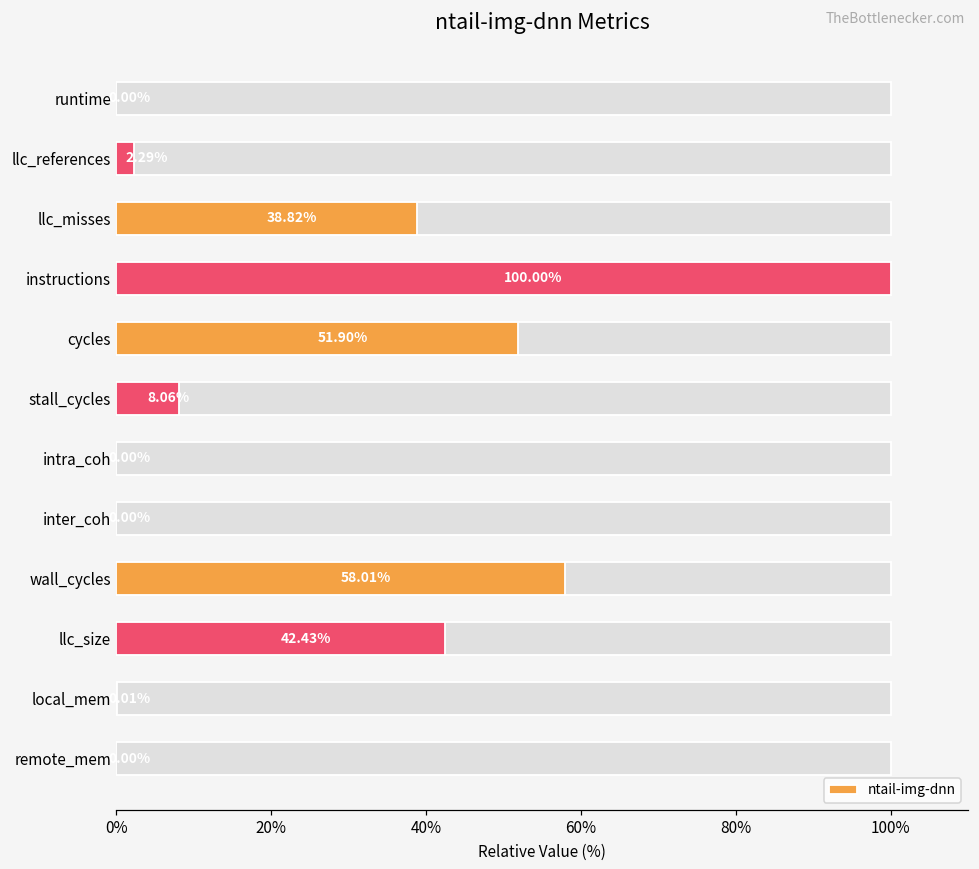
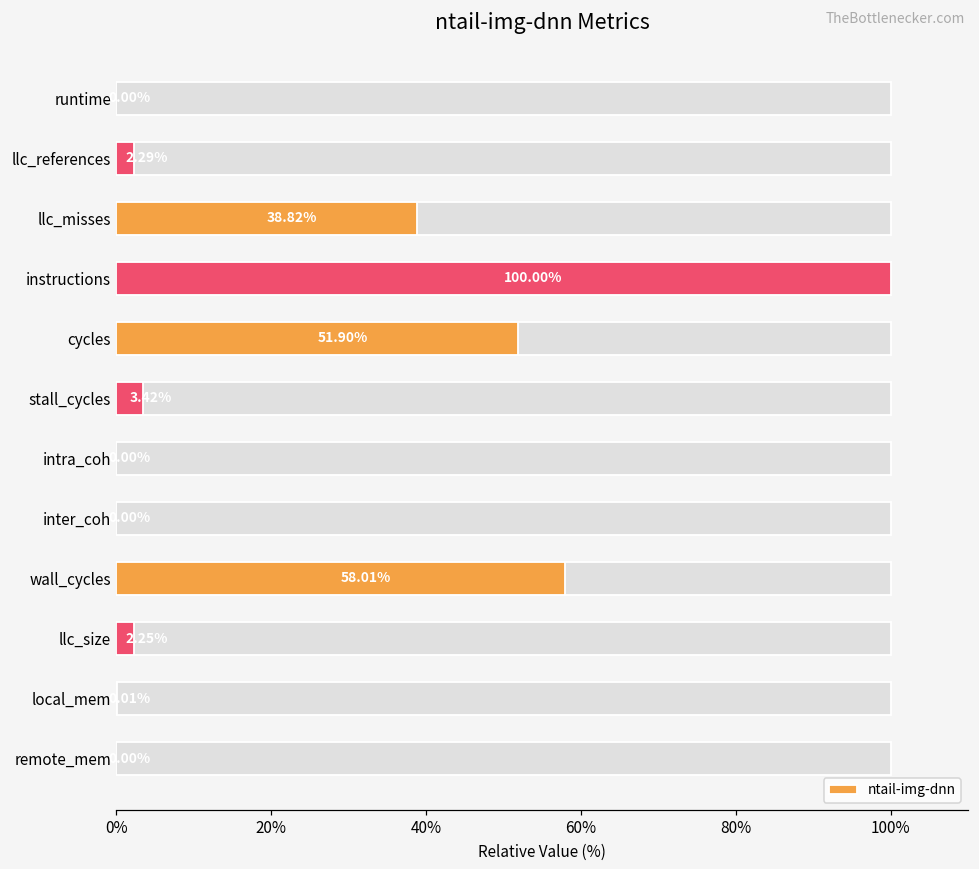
  {
    "ntail-img-dnn": {
-     "stall_cycles": "8%",
-     "llc_size": "42%"
+     "stall_cycles": "3%",
+     "llc_size": "2%"
    }
  }
